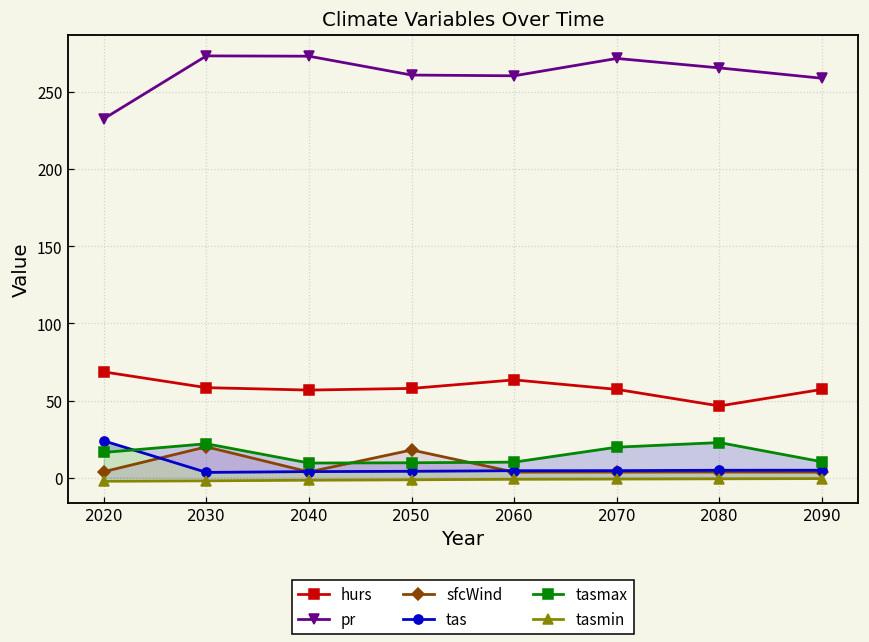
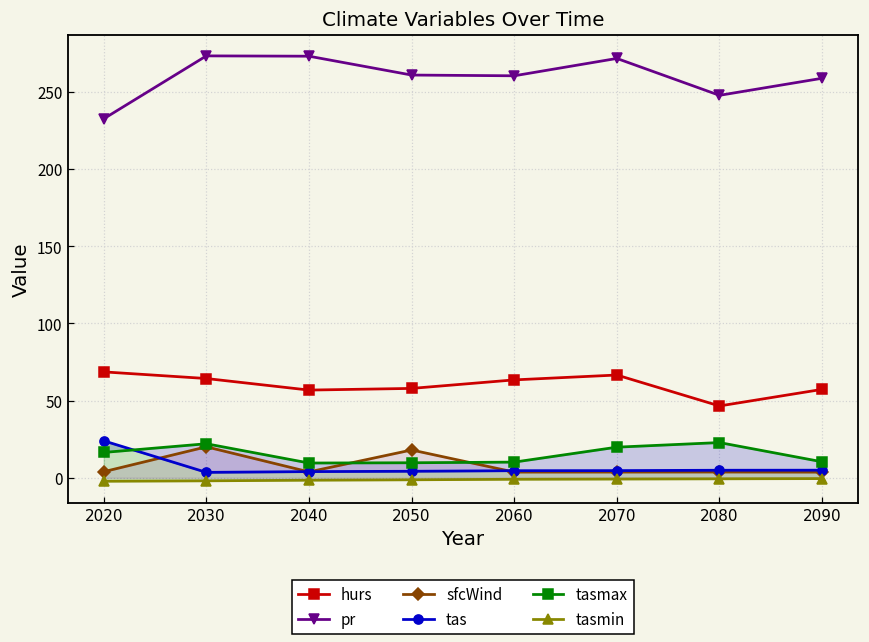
  {
    "hurs": {
      "2020": 69,
-     "2030": 58,
+     "2030": 64,
      "2040": 57,
      "2050": 58,
      "2060": 63,
-     "2070": 57,
+     "2070": 67,
      "2080": 47,
      "2090": 57
    },
    "pr": {
      "2020": 233,
      "2030": 273,
      "2040": 273,
      "2050": 261,
      "2060": 260,
      "2070": 272,
-     "2080": 265,
+     "2080": 248,
      "2090": 259
    },
    "sfcWind": {
      "2020": 4,
      "2030": 20,
      "2050": 18
    },
    "tasmax": {
      "2020": 16
    },
    "tasmin": {
      "2020": -2,
      "2030": -2,
      "2040": -2,
      "2050": -1,
      "2060": -1,
      "2070": -1,
      "2080": -1,
      "2090": 0
    }
  }
